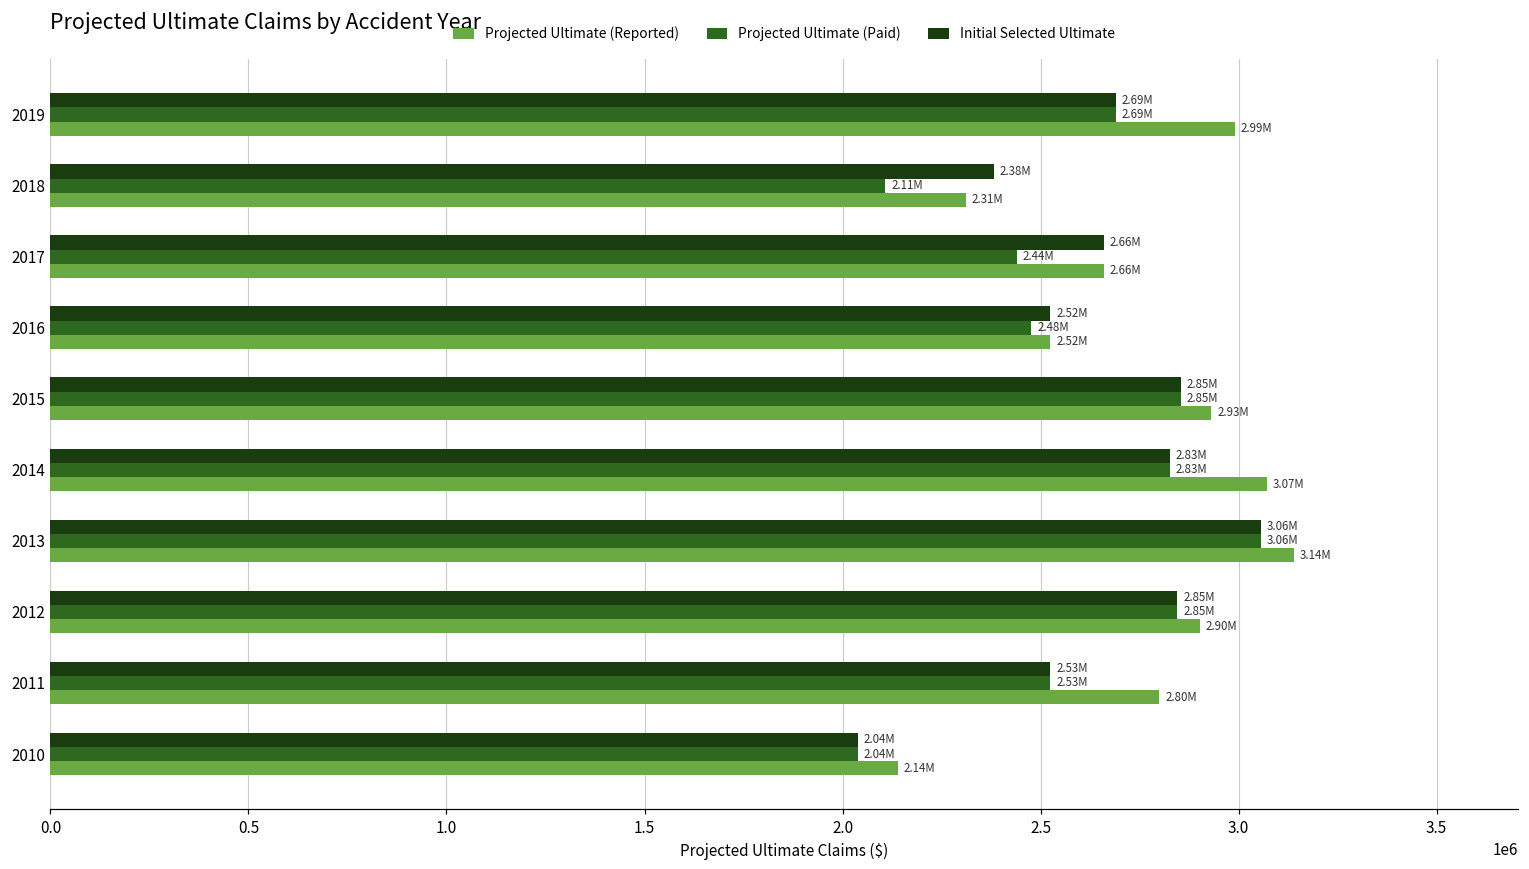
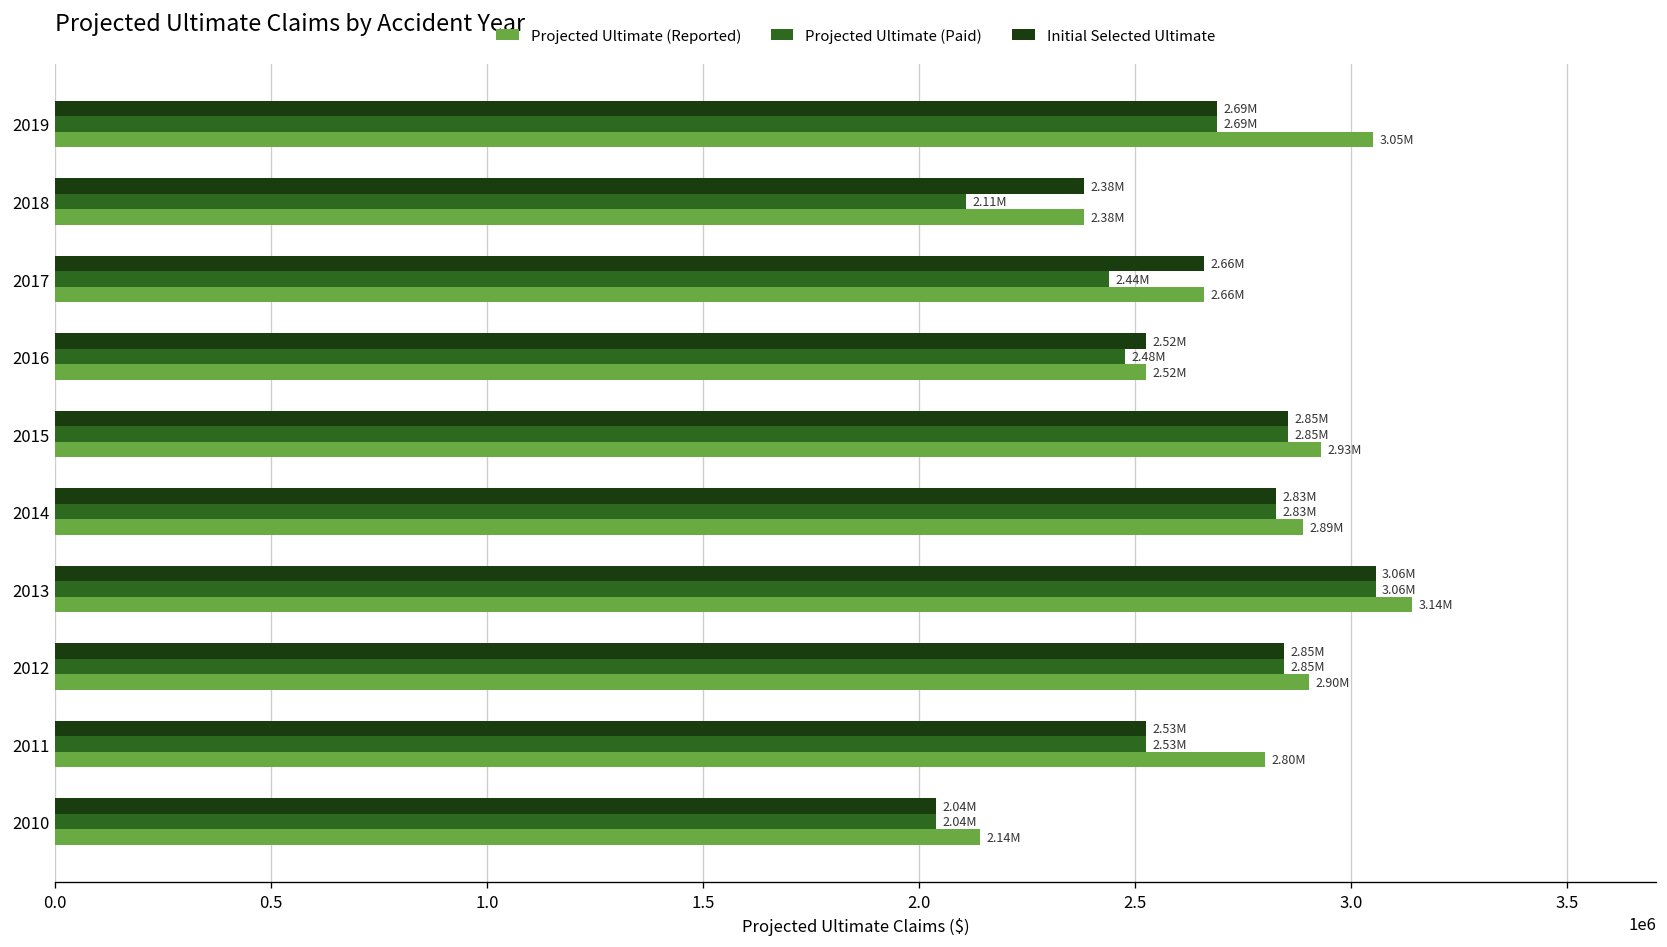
  {
    "Projected Ultimate (Reported)": {
-     "2019": "2.99M",
-     "2018": "2.31M",
+     "2019": "3.05M",
+     "2018": "2.38M",
      "2017": "2.66M",
      "2016": "2.52M",
      "2015": "2.93M",
-     "2014": "3.07M",
+     "2014": "2.89M",
      "2013": "3.14M",
      "2012": "2.90M",
      "2011": "2.80M",
      "2010": "2.14M"
    }
  }
